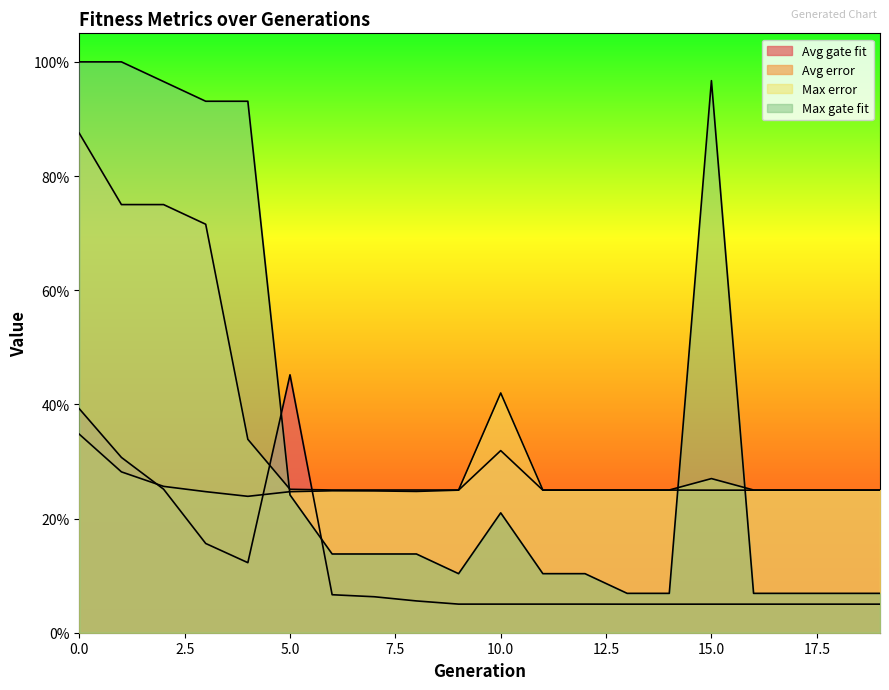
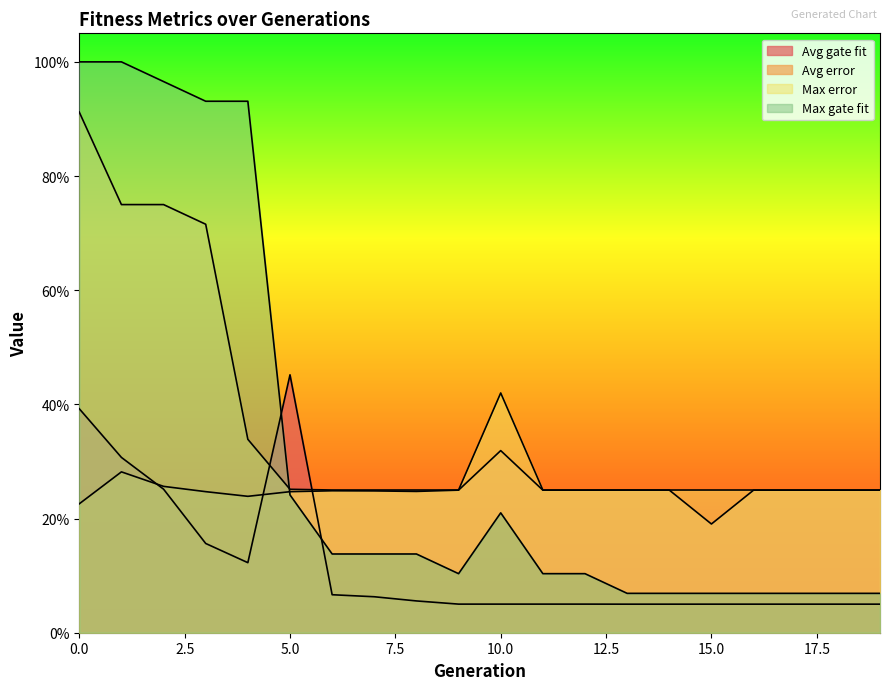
  {
    "Avg gate fit": {
      "0.0": "39%",
      "5.0": "45%",
      "10.0": "5%",
      "15.0": "5%"
    },
    "Avg error": {
-     "0.0": "35%",
+     "0.0": "23%",
      "10.0": "32%",
-     "15.0": "25%"
+     "15.0": "19%"
    },
    "Max error": {
-     "0.0": "88%",
+     "0.0": "91%",
      "10.0": "42%",
-     "15.0": "27%"
+     "15.0": "25%"
    },
    "Max gate fit": {
      "0.0": "100%",
      "5.0": "24%",
      "10.0": "21%",
-     "15.0": "97%"
+     "15.0": "7%"
    }
  }
